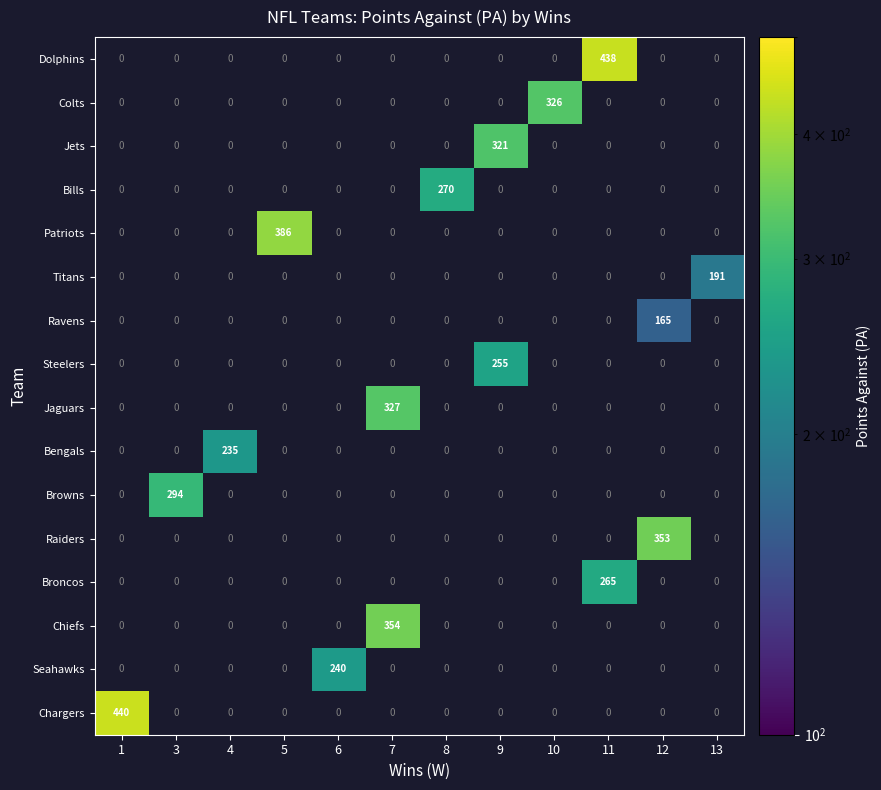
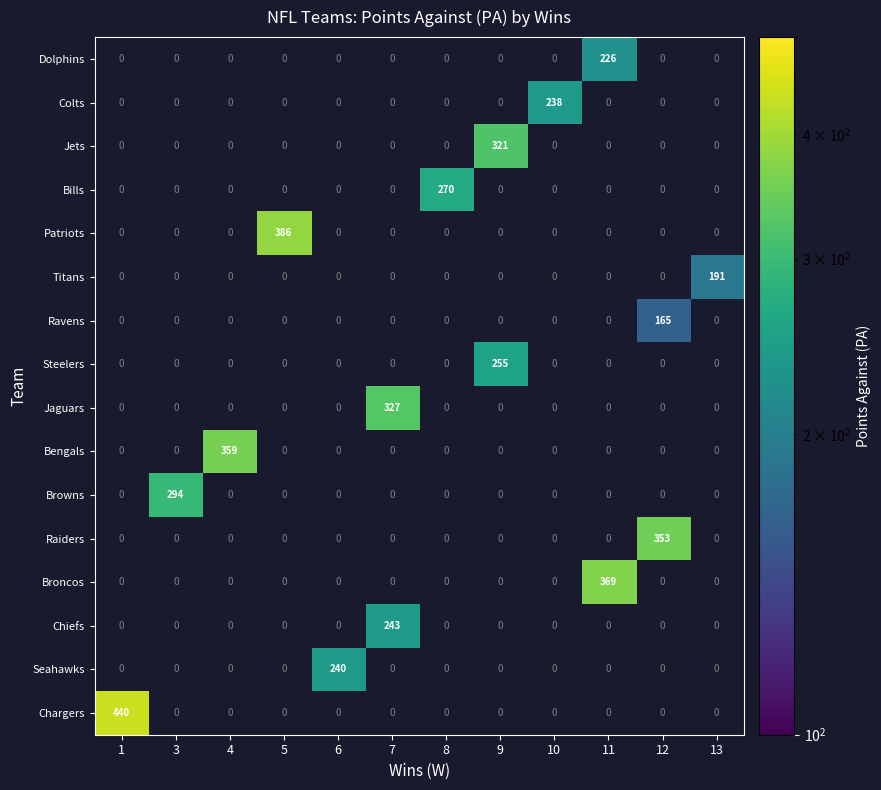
  {
    "Dolphins": {
-     "11": 438
+     "11": 226
    },
    "Colts": {
-     "10": 326
+     "10": 238
    },
    "Jets": {
      "9": 321
    },
    "Bills": {
      "8": 270
    },
    "Patriots": {
      "5": 386
    },
    "Titans": {
      "13": 191
    },
    "Ravens": {
      "12": 165
    },
    "Steelers": {
      "9": 255
    },
    "Jaguars": {
      "7": 327
    },
    "Bengals": {
-     "4": 235
+     "4": 359
    },
    "Browns": {
      "3": 294
    },
    "Raiders": {
      "12": 353
    },
    "Broncos": {
-     "11": 265
+     "11": 369
    },
    "Chiefs": {
-     "7": 354
+     "7": 243
    },
    "Seahawks": {
      "6": 240
    },
    "Chargers": {
      "1": 440
    }
  }
